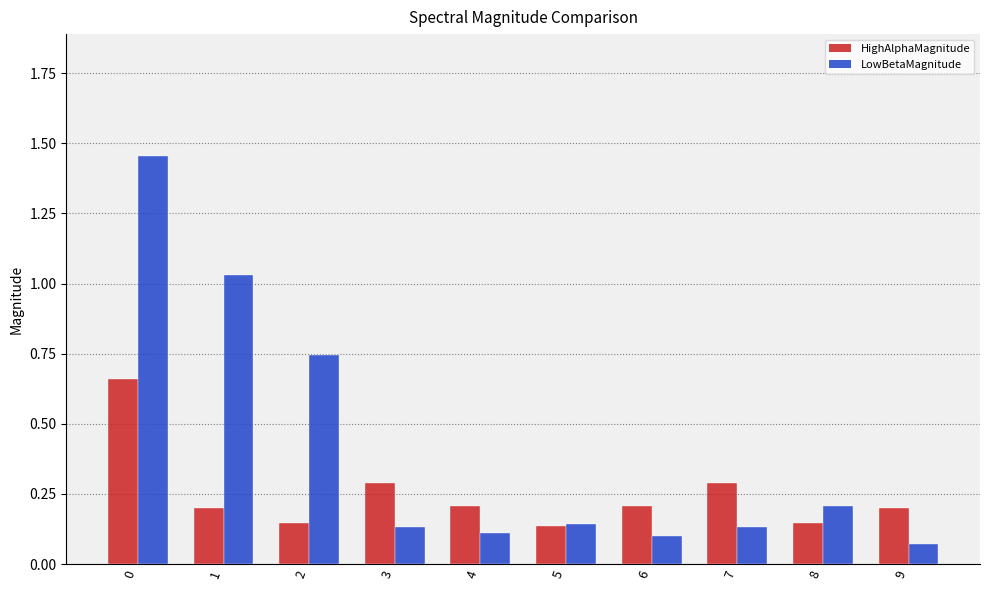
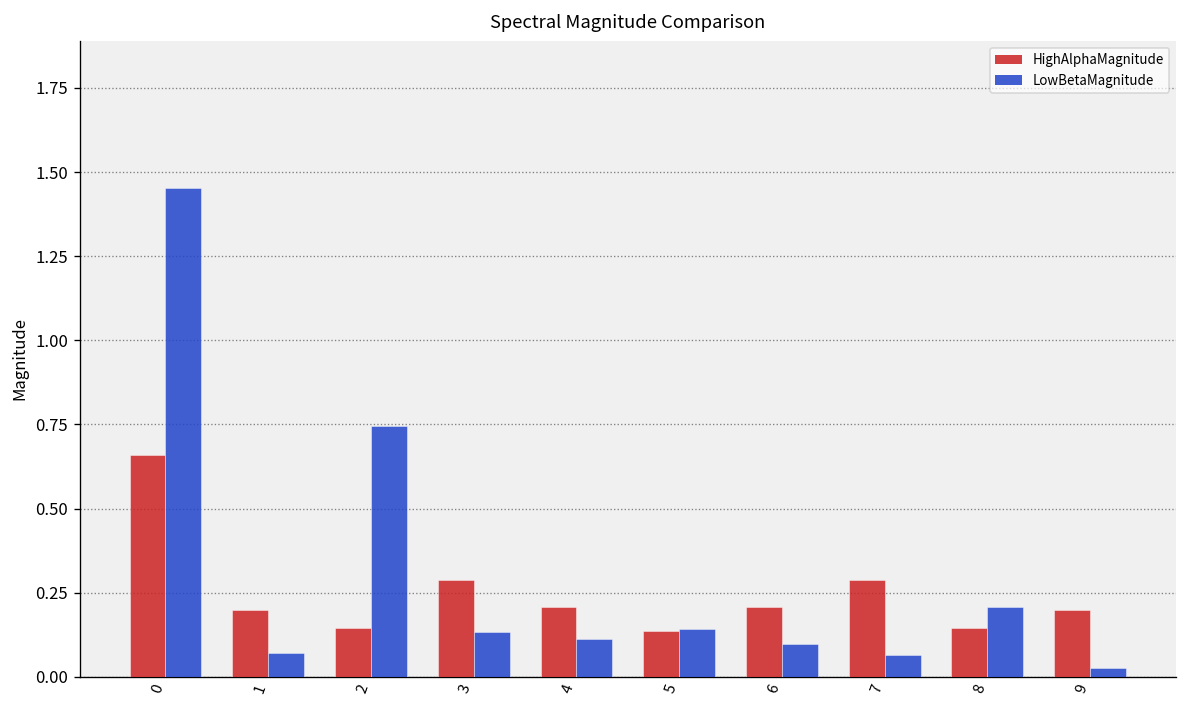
  {
    "HighAlphaMagnitude": {
      "0": 0.66,
      "1": 0.20,
      "2": 0.15,
      "3": 0.29,
      "4": 0.21,
      "5": 0.14,
      "6": 0.21,
      "7": 0.29,
      "8": 0.15,
      "9": 0.20
    },
    "LowBetaMagnitude": {
      "0": 1.45,
-     "1": 1.03,
+     "1": 0.07,
      "2": 0.75,
      "3": 0.13,
      "4": 0.11,
      "5": 0.14,
      "6": 0.10,
-     "7": 0.13,
+     "7": 0.07,
      "8": 0.21,
-     "9": 0.07
+     "9": 0.03
    }
  }
